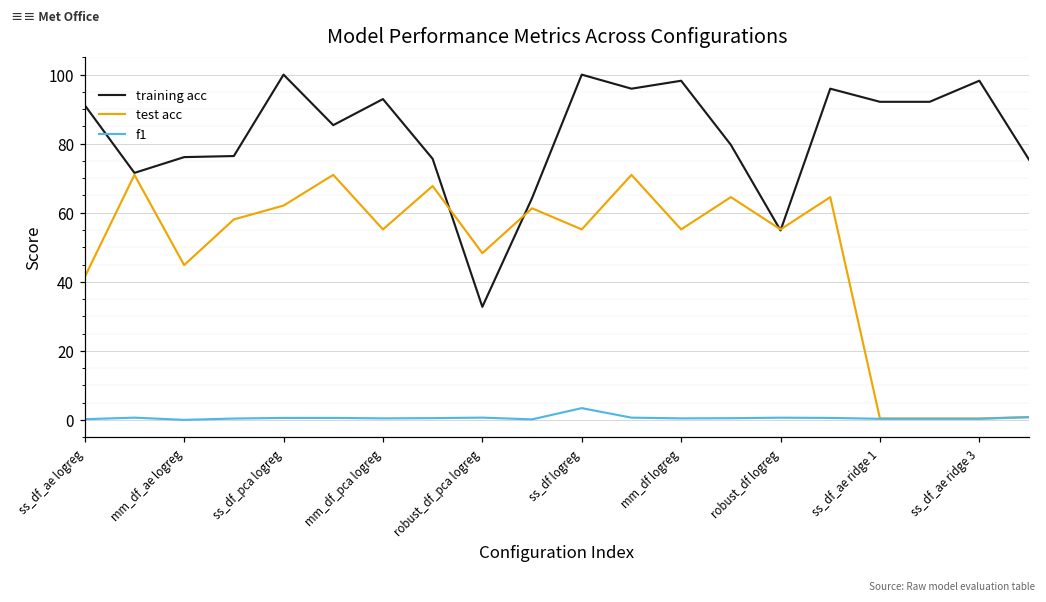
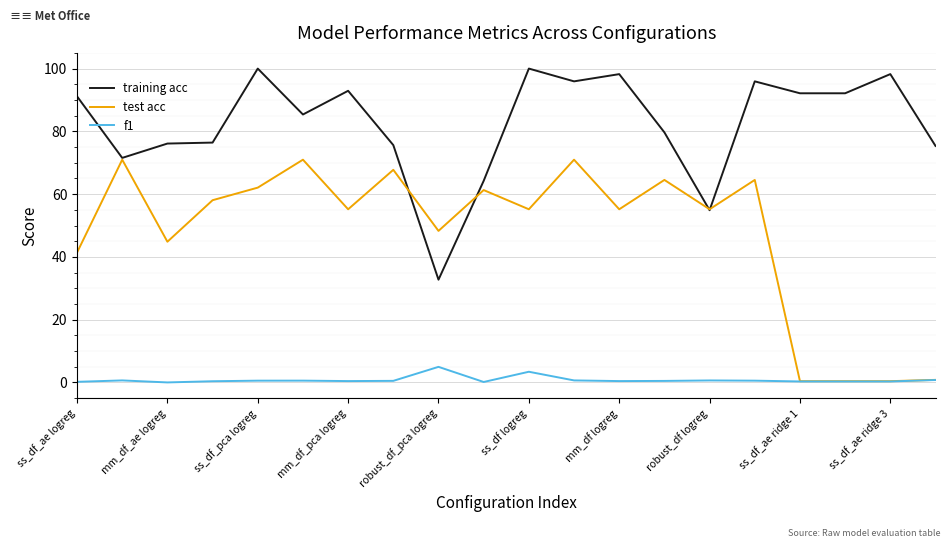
  {
    "training acc": {
      "ss_df_ae logreg": 91,
      "mm_df_ae logreg": 76,
      "ss_df_pca logreg": 100,
      "mm_df_pca logreg": 93,
      "robust_df_pca logreg": 33,
      "ss_df logreg": 100,
      "mm_df logreg": 98,
      "ss_df_ae ridge 1": 92,
      "ss_df_ae ridge 3": 98
    },
    "test acc": {
      "ss_df_ae logreg": 41,
      "mm_df_ae logreg": 45,
      "ss_df_pca logreg": 62,
      "mm_df_pca logreg": 55,
      "robust_df_pca logreg": 48,
      "ss_df logreg": 55,
      "mm_df logreg": 55
    },
    "f1": {
      "ss_df_ae logreg": 0,
      "mm_df_ae logreg": 0,
      "ss_df_pca logreg": 1,
      "mm_df_pca logreg": 0,
-     "robust_df_pca logreg": 1,
+     "robust_df_pca logreg": 5,
      "ss_df logreg": 3,
      "mm_df logreg": 0,
      "robust_df logreg": 1
    }
  }
